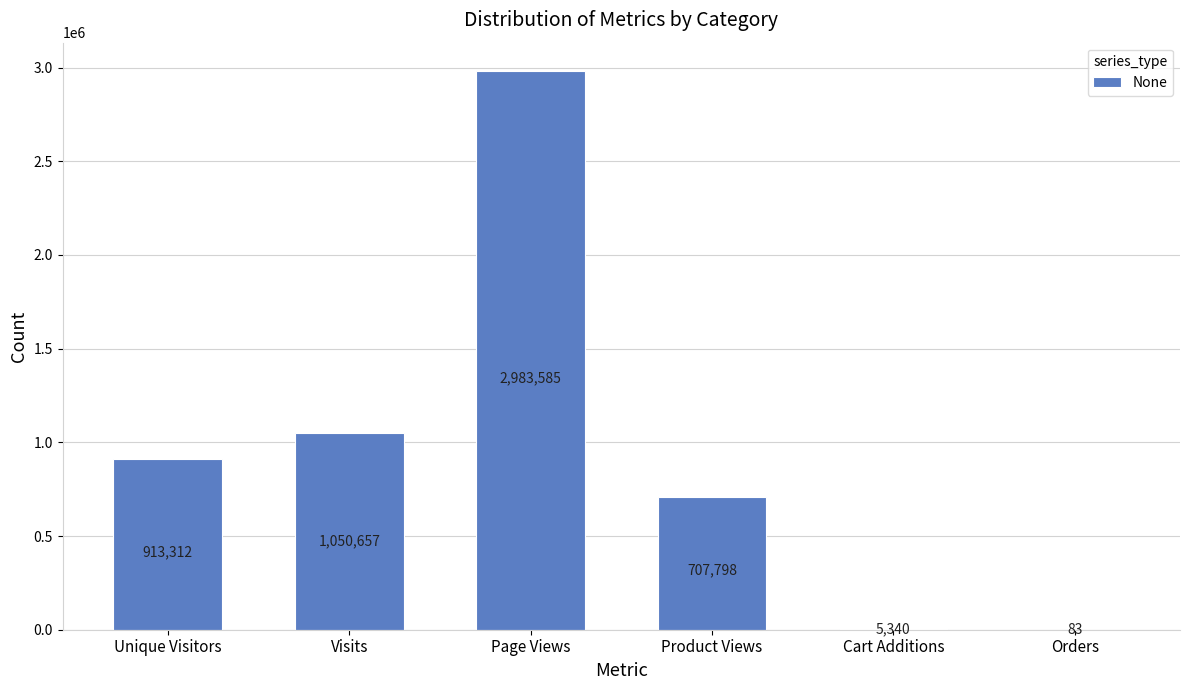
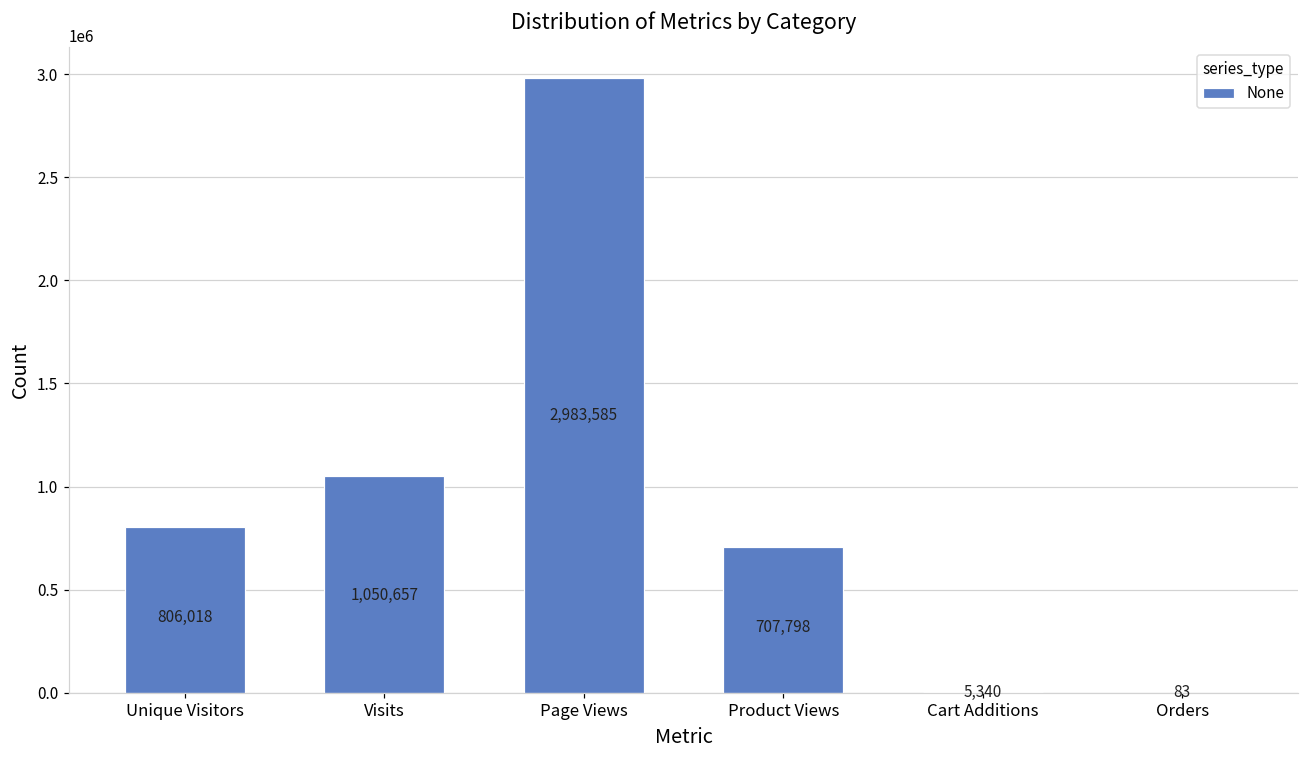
  {
-   "Unique Visitors": "913,312",
+   "Unique Visitors": "806,018",
    "Visits": "1,050,657",
    "Page Views": "2,983,585",
    "Product Views": "707,798",
    "Cart Additions": "5,340",
    "Orders": "83"
  }
